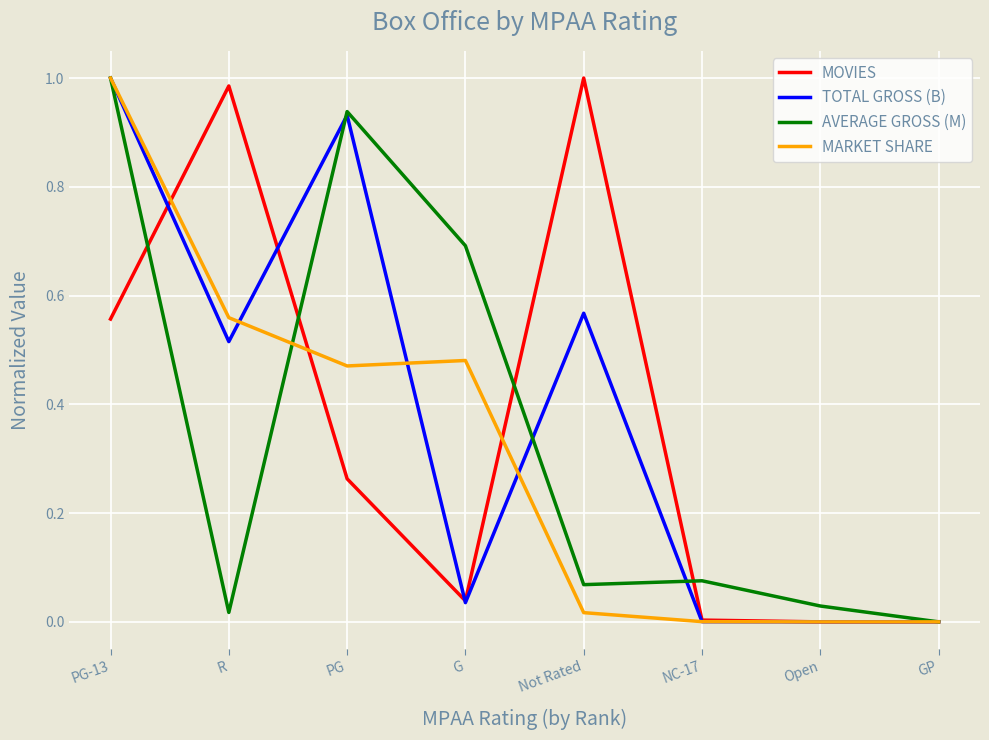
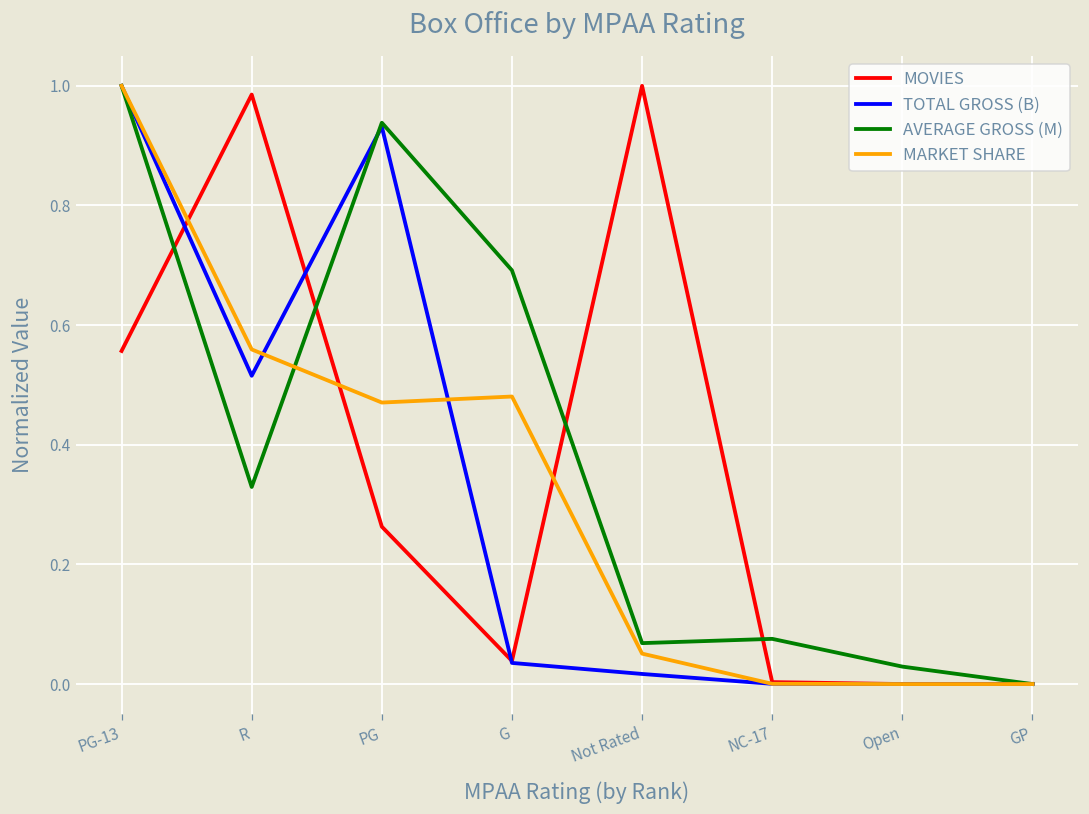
  {
    "MOVIES": {
      "PG-13": 0.56,
      "R": 0.99,
      "PG": 0.26,
      "Not Rated": 1.00
    },
    "TOTAL GROSS (B)": {
      "R": 0.52,
      "PG": 0.93,
-     "Not Rated": 0.57
+     "Not Rated": 0.02
    },
    "AVERAGE GROSS (M)": {
-     "R": 0.02,
+     "R": 0.33,
      "PG": 0.94,
      "G": 0.69,
      "Not Rated": 0.07,
      "NC-17": 0.08,
      "Open": 0.03
    },
    "MARKET SHARE": {
      "R": 0.56,
      "PG": 0.47,
      "G": 0.48,
-     "Not Rated": 0.02
+     "Not Rated": 0.05
    }
  }
